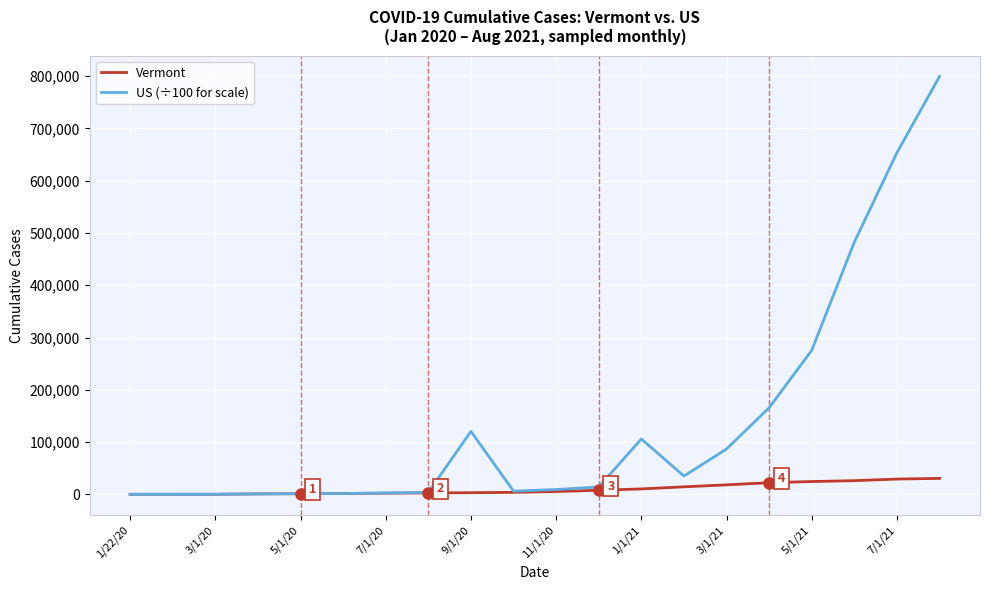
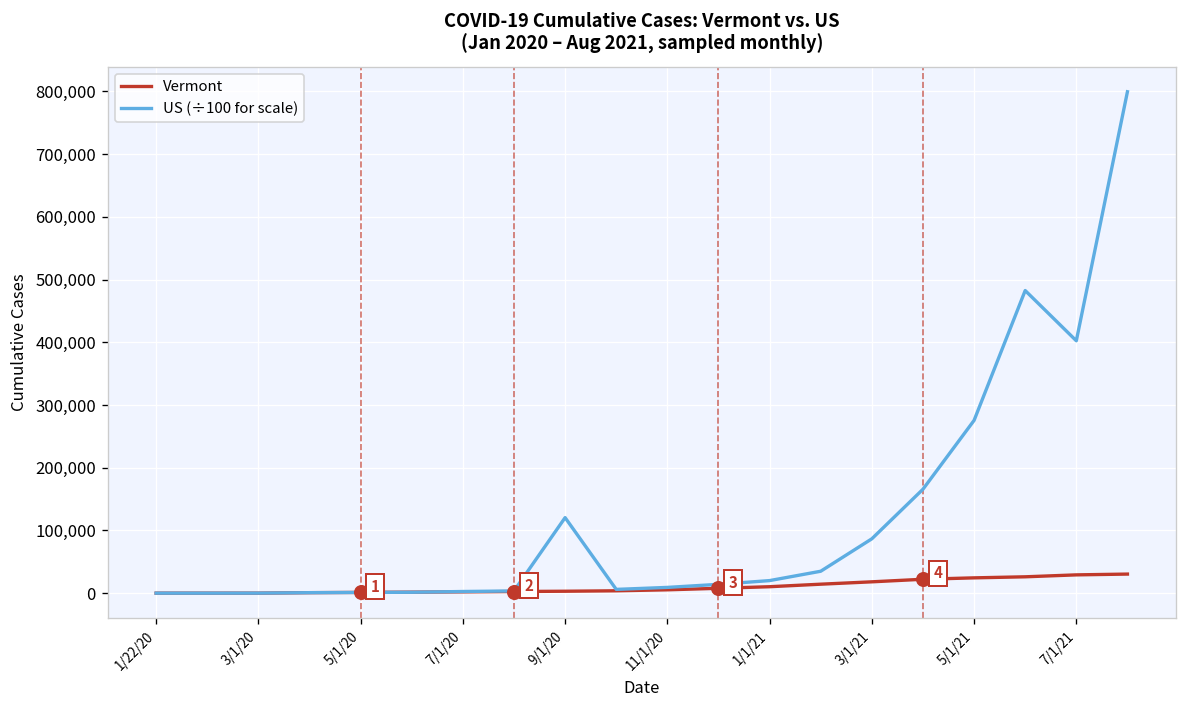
  {
    "US (÷100 for scale)": {
      "9/1/20": "120,000",
-     "1/1/21": "110,000",
+     "1/1/21": "20,000",
      "3/1/21": "90,000",
      "5/1/21": "280,000",
-     "7/1/21": "650,000"
+     "7/1/21": "400,000"
    }
  }
